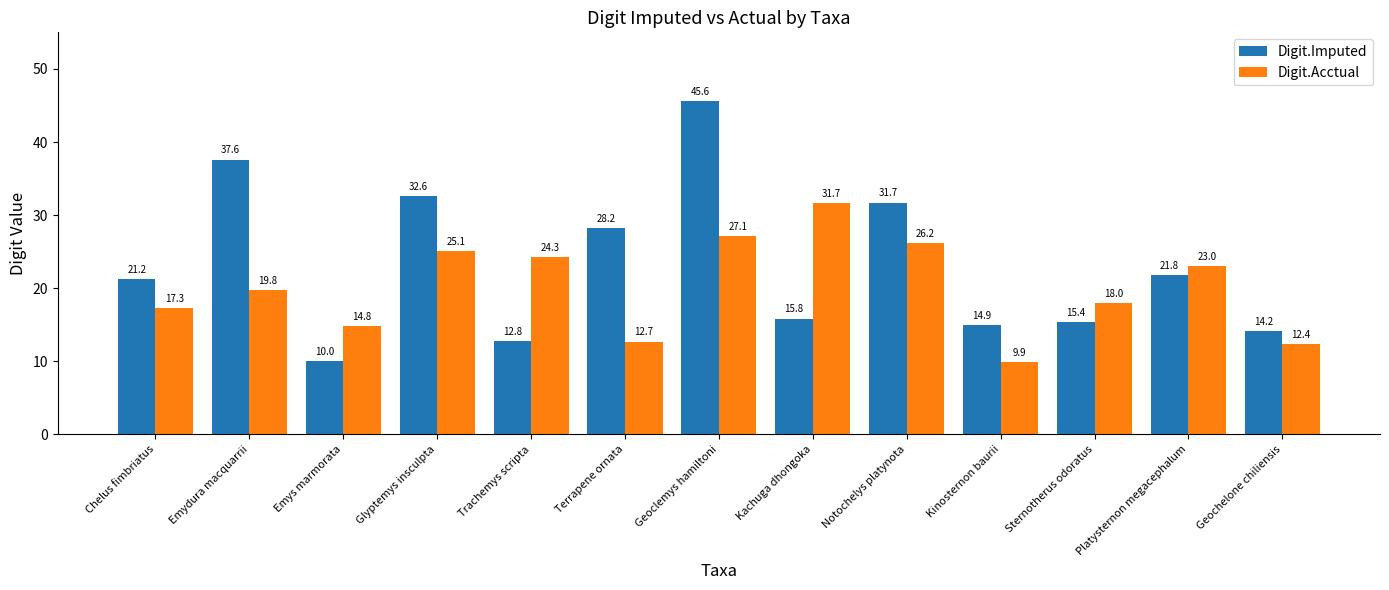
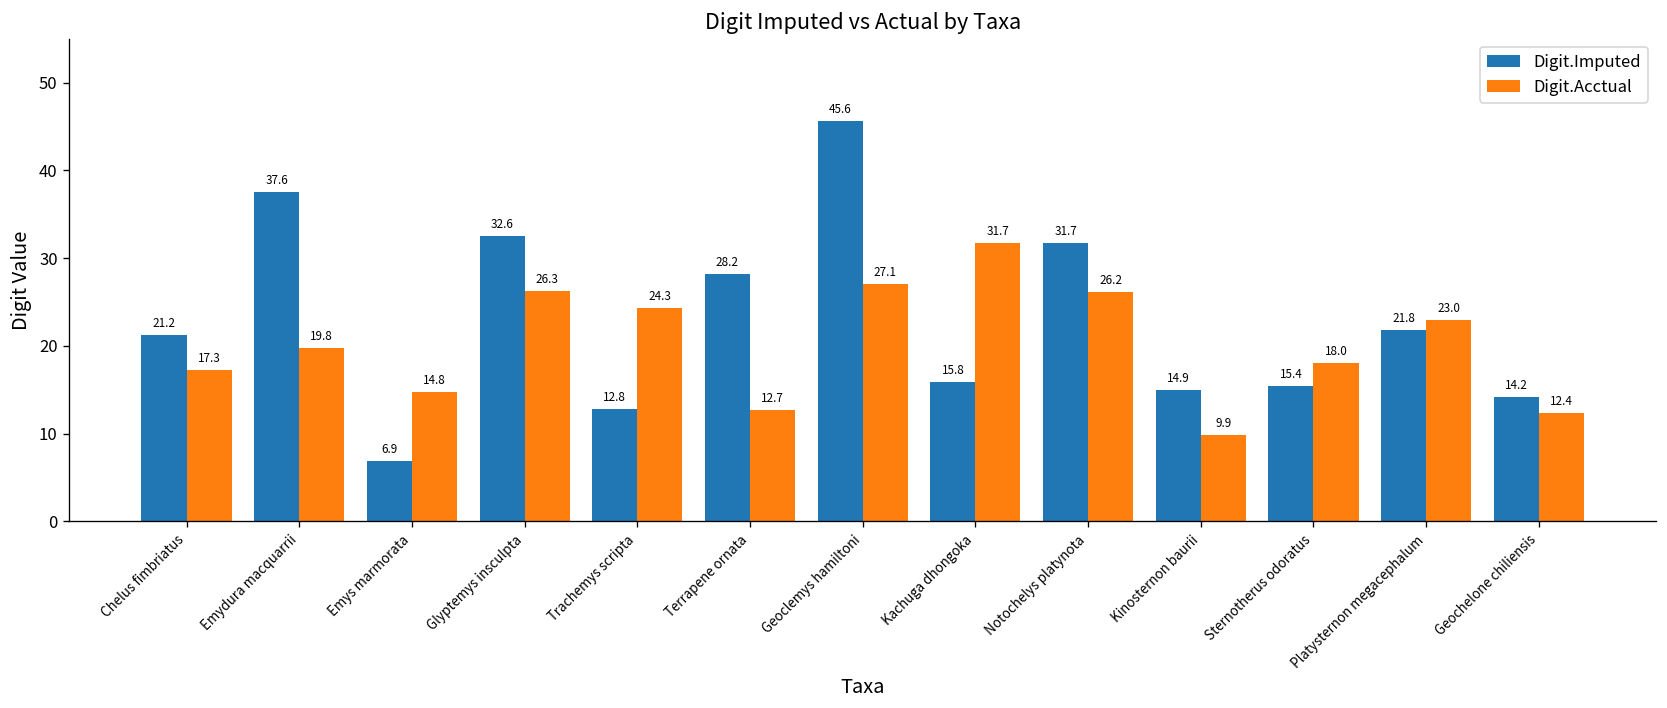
  {
    "Digit.Imputed": {
      "Chelus fimbriatus": 21.2,
      "Emydura macquarrii": 37.6,
-     "Emys marmorata": 10.0,
+     "Emys marmorata": 6.9,
      "Glyptemys insculpta": 32.6,
      "Trachemys scripta": 12.8,
      "Terrapene ornata": 28.2,
      "Geoclemys hamiltoni": 45.6,
      "Kachuga dhongoka": 15.8,
      "Notochelys platynota": 31.7,
      "Kinosternon baurii": 14.9,
      "Sternotherus odoratus": 15.4,
      "Platysternon megacephalum": 21.8,
      "Geochelone chiliensis": 14.2
    },
    "Digit.Acctual": {
      "Chelus fimbriatus": 17.3,
      "Emydura macquarrii": 19.8,
      "Emys marmorata": 14.8,
-     "Glyptemys insculpta": 25.1,
+     "Glyptemys insculpta": 26.3,
      "Trachemys scripta": 24.3,
      "Terrapene ornata": 12.7,
      "Geoclemys hamiltoni": 27.1,
      "Kachuga dhongoka": 31.7,
      "Notochelys platynota": 26.2,
      "Kinosternon baurii": 9.9,
      "Sternotherus odoratus": 18.0,
      "Platysternon megacephalum": 23.0,
      "Geochelone chiliensis": 12.4
    }
  }
